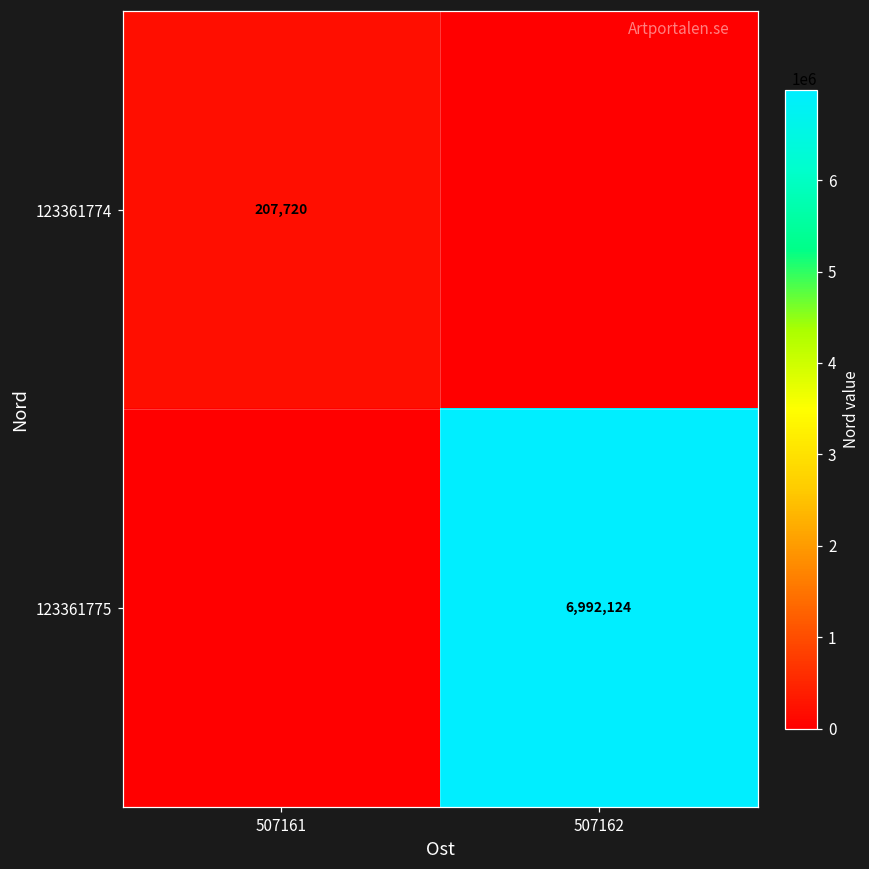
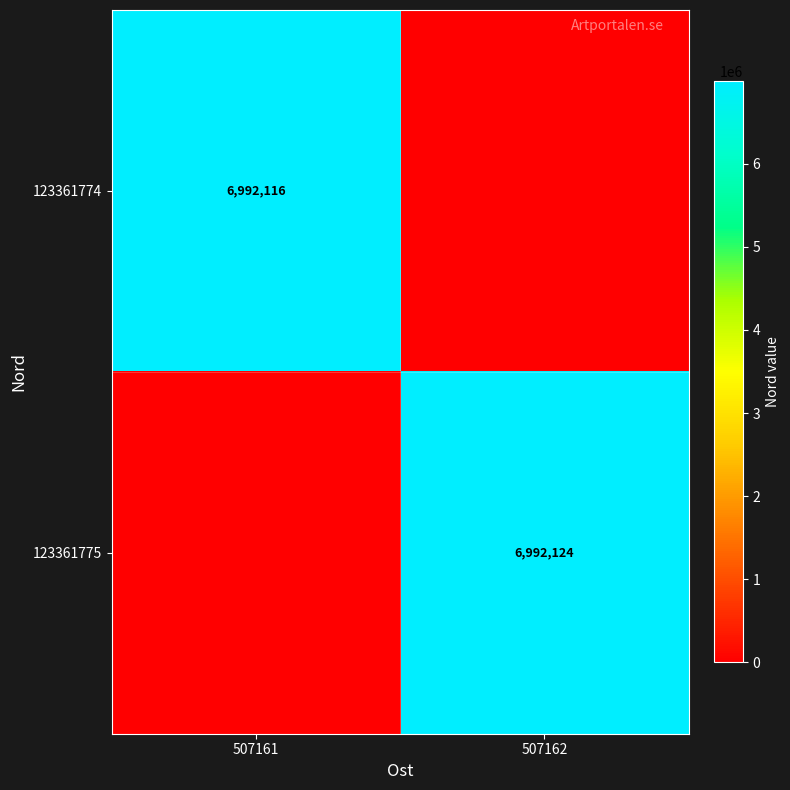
  {
    "123361774": {
-     "507161": "207,720"
+     "507161": "6,992,116"
    },
    "123361775": {
      "507162": "6,992,124"
    }
  }
